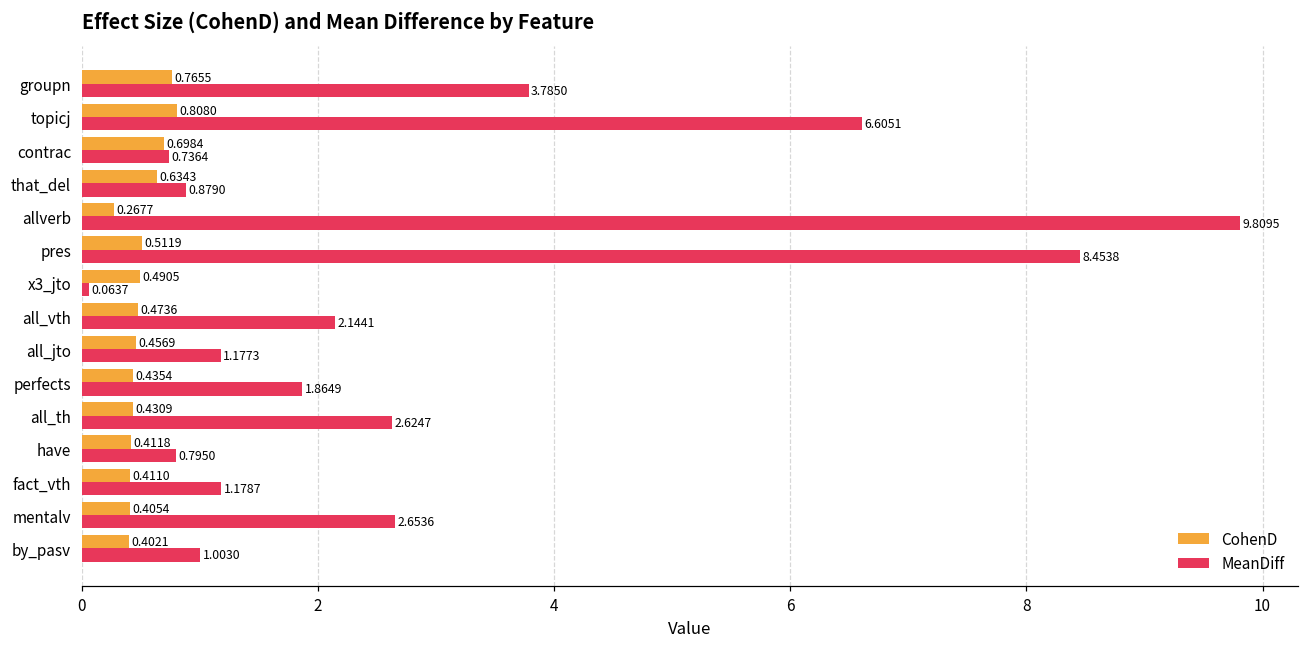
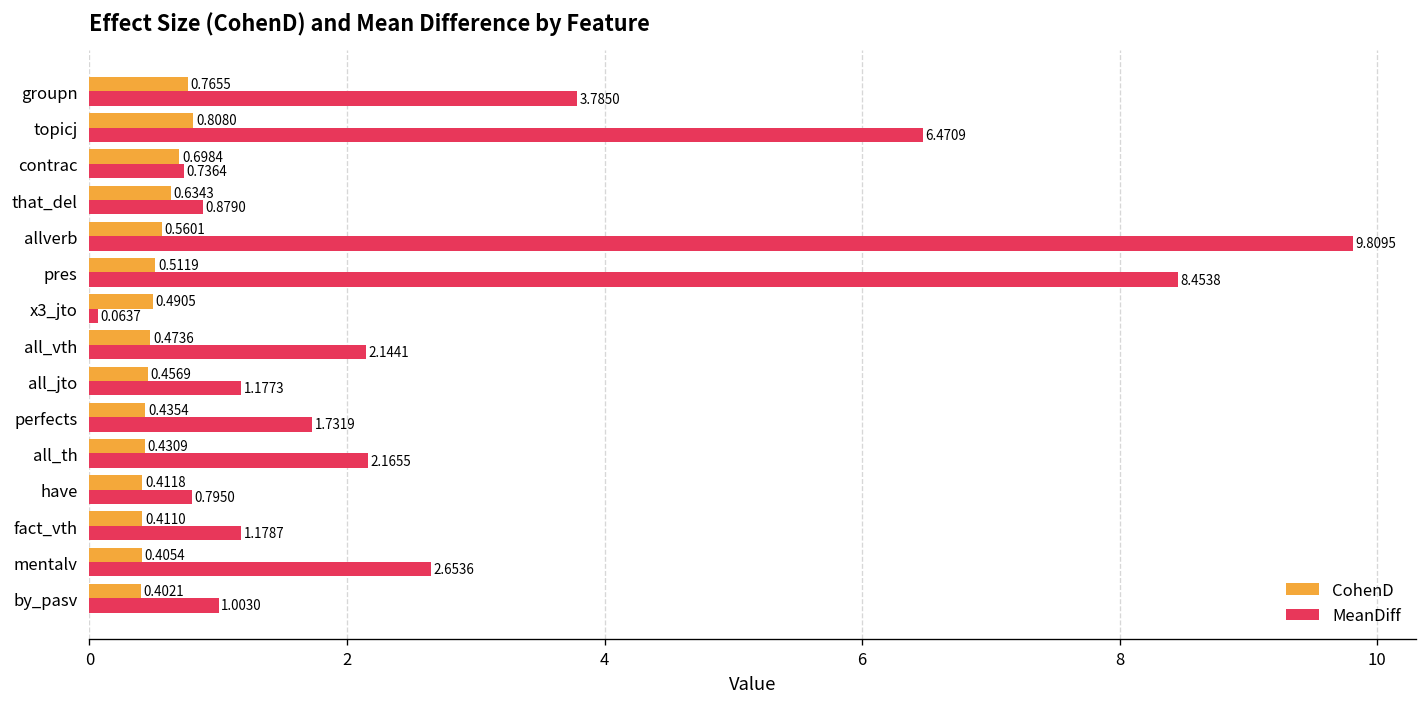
  {
    "CohenD": {
      "groupn": 0.7655,
      "topicj": 0.8080,
      "contrac": 0.6984,
      "that_del": 0.6343,
-     "allverb": 0.2677,
+     "allverb": 0.5601,
      "pres": 0.5119,
      "x3_jto": 0.4905,
      "all_vth": 0.4736,
      "all_jto": 0.4569,
      "perfects": 0.4354,
      "all_th": 0.4309,
      "have": 0.4118,
      "fact_vth": 0.4110,
      "mentalv": 0.4054,
      "by_pasv": 0.4021
    },
    "MeanDiff": {
      "groupn": 3.7850,
-     "topicj": 6.6051,
+     "topicj": 6.4709,
      "contrac": 0.7364,
      "that_del": 0.8790,
      "allverb": 9.8095,
      "pres": 8.4538,
      "x3_jto": 0.0637,
      "all_vth": 2.1441,
      "all_jto": 1.1773,
-     "perfects": 1.8649,
-     "all_th": 2.6247,
+     "perfects": 1.7319,
+     "all_th": 2.1655,
      "have": 0.7950,
      "fact_vth": 1.1787,
      "mentalv": 2.6536,
      "by_pasv": 1.0030
    }
  }
